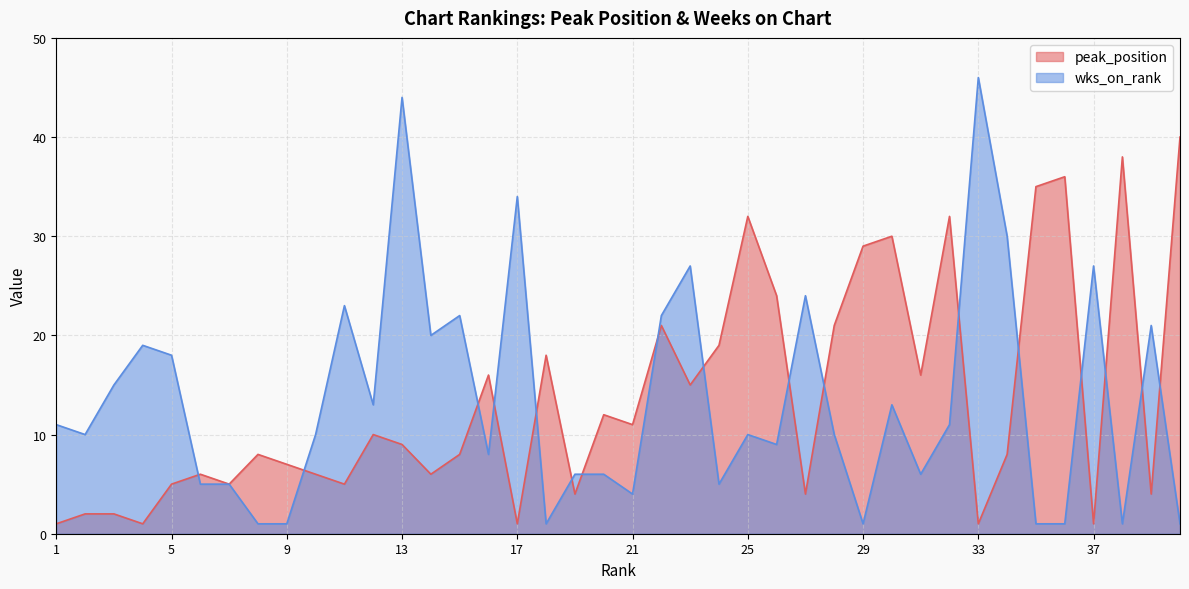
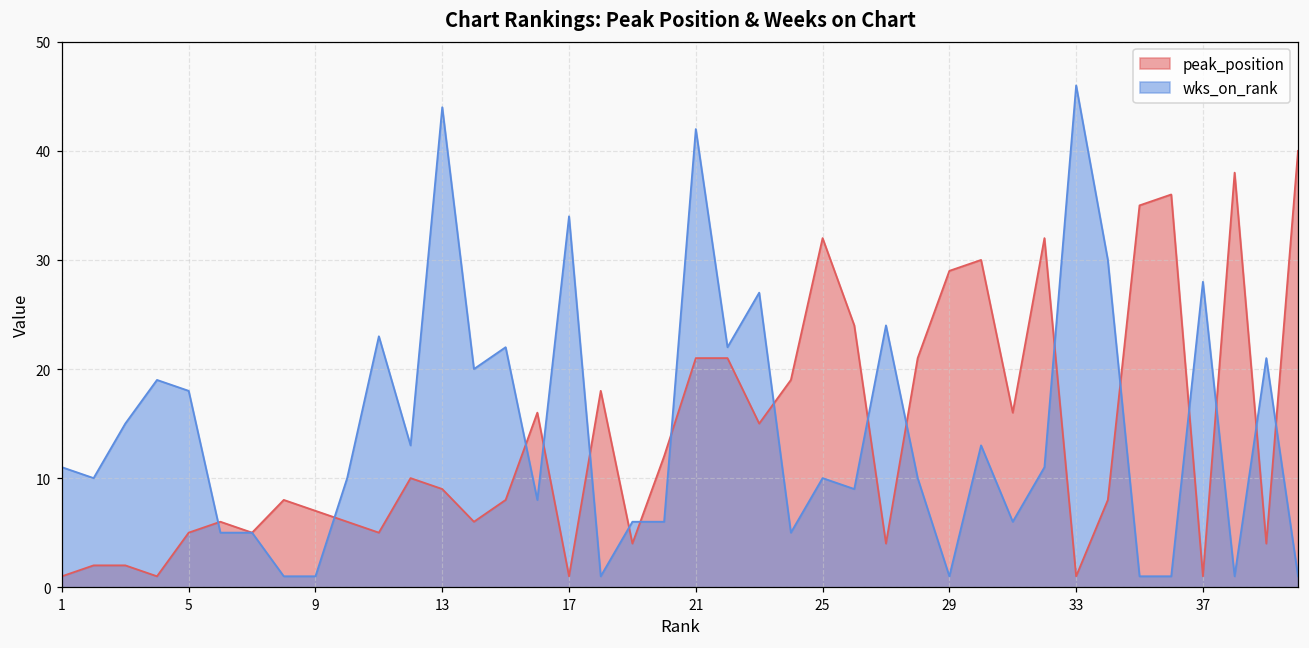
  {
    "peak_position": {
      "1": 1,
      "5": 5,
      "9": 7,
      "13": 9,
      "17": 1,
-     "21": 11,
+     "21": 21,
      "25": 32,
      "29": 29,
      "33": 1,
      "37": 1
    },
    "wks_on_rank": {
      "1": 11,
      "5": 18,
      "9": 1,
      "13": 44,
      "17": 34,
-     "21": 4,
+     "21": 42,
      "25": 10,
      "29": 1,
      "33": 46,
-     "37": 27
+     "37": 28
    }
  }
